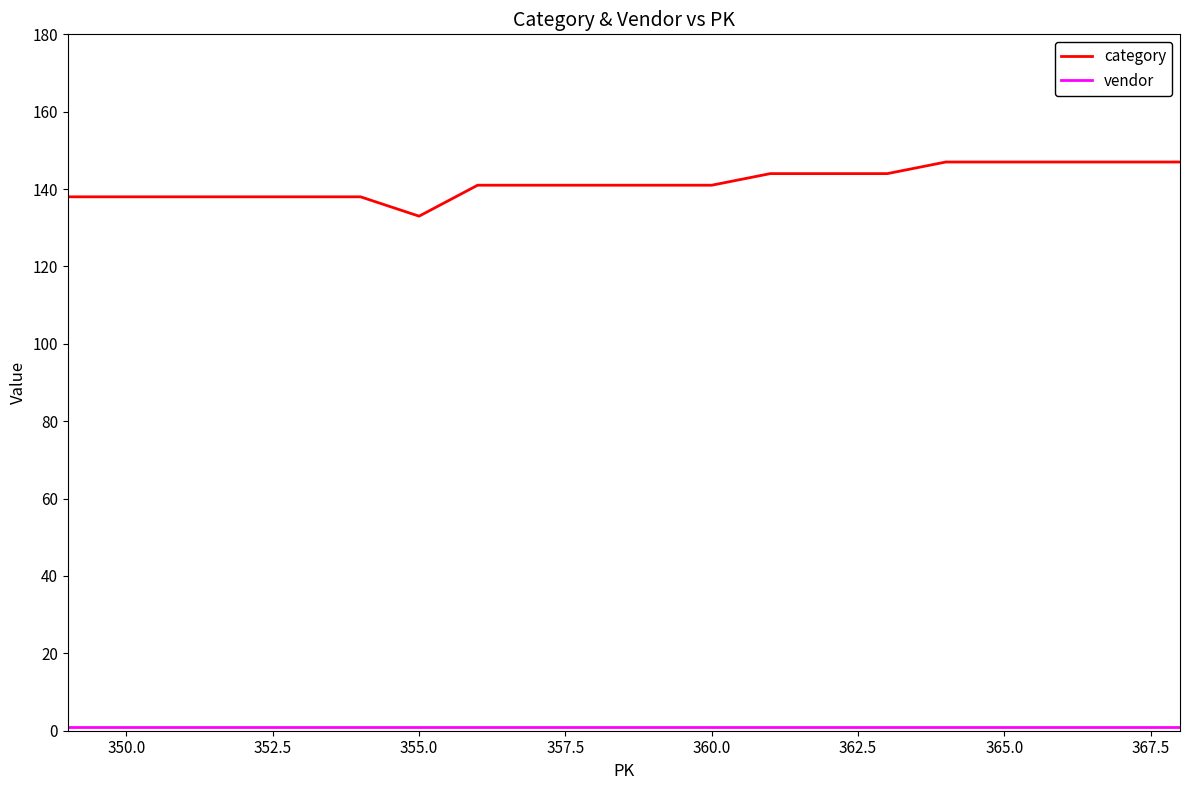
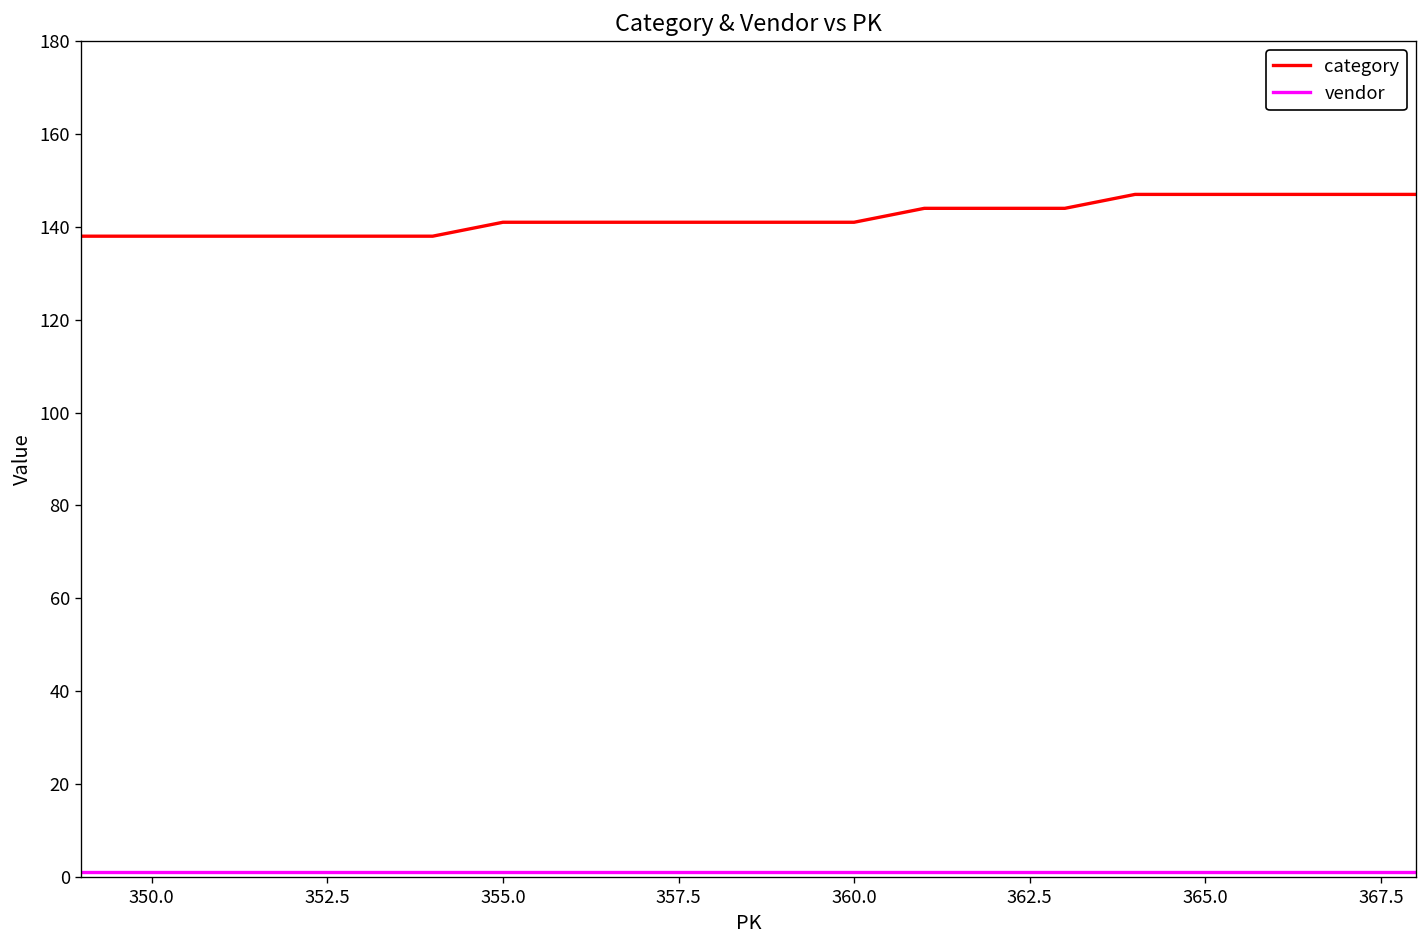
  {
    "category": {
      "350.0": 138,
-     "355.0": 133,
+     "355.0": 141,
      "360.0": 141,
      "365.0": 147
    },
    "vendor": {
      "350.0": 1,
      "355.0": 1,
      "360.0": 1,
      "365.0": 1
    }
  }
